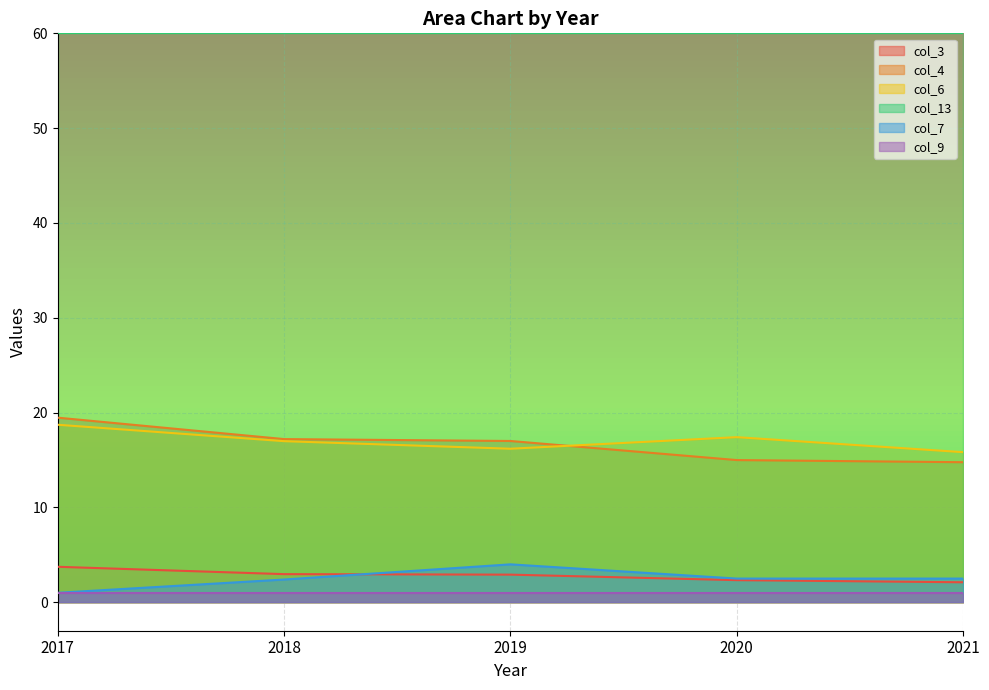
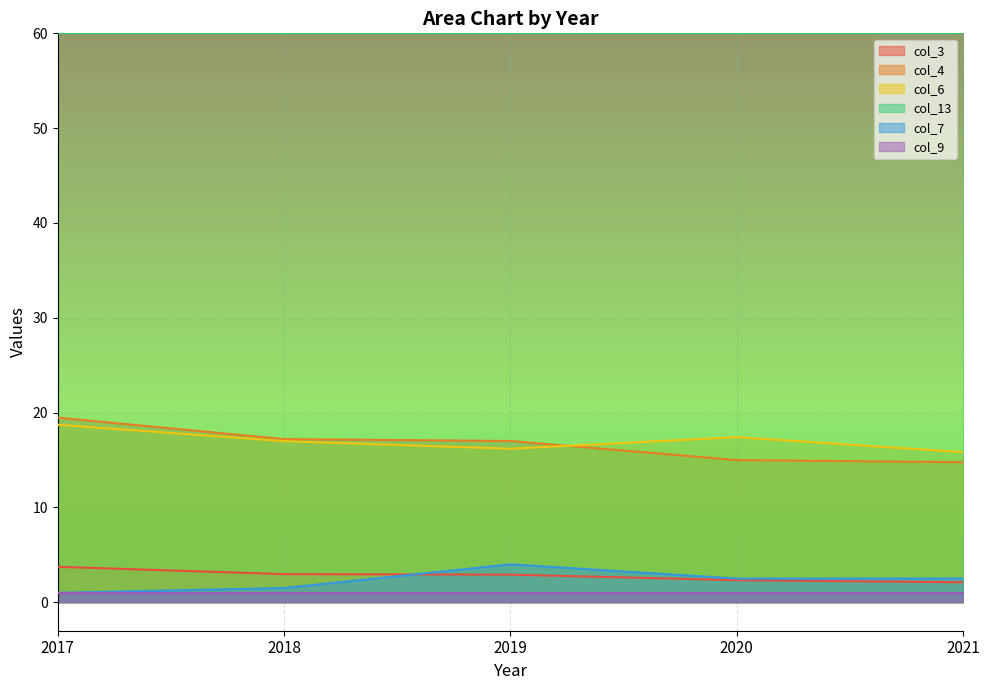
  {
    "col_13": {
      "2017": 60,
      "2018": 60,
      "2019": 60,
      "2020": 60,
      "2021": 60
    },
    "col_7": {
-     "2018": 2.4,
+     "2018": 1.5,
      "2019": 4,
      "2021": 3
    },
    "col_9": {
      "2018": 1,
      "2019": 1,
      "2020": 1,
      "2021": 1
    }
  }
